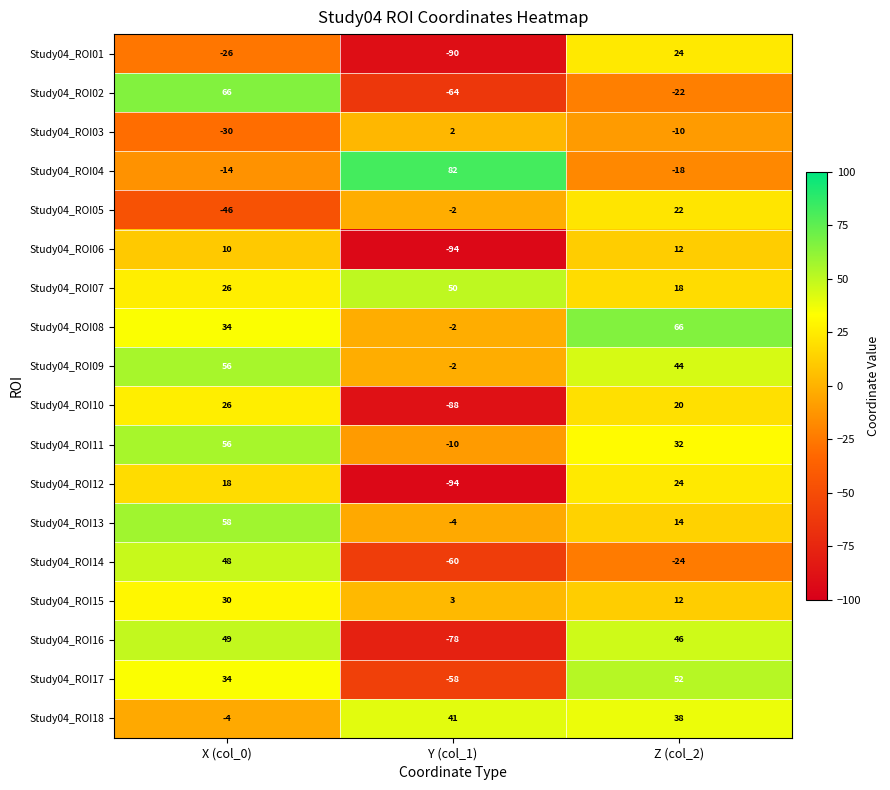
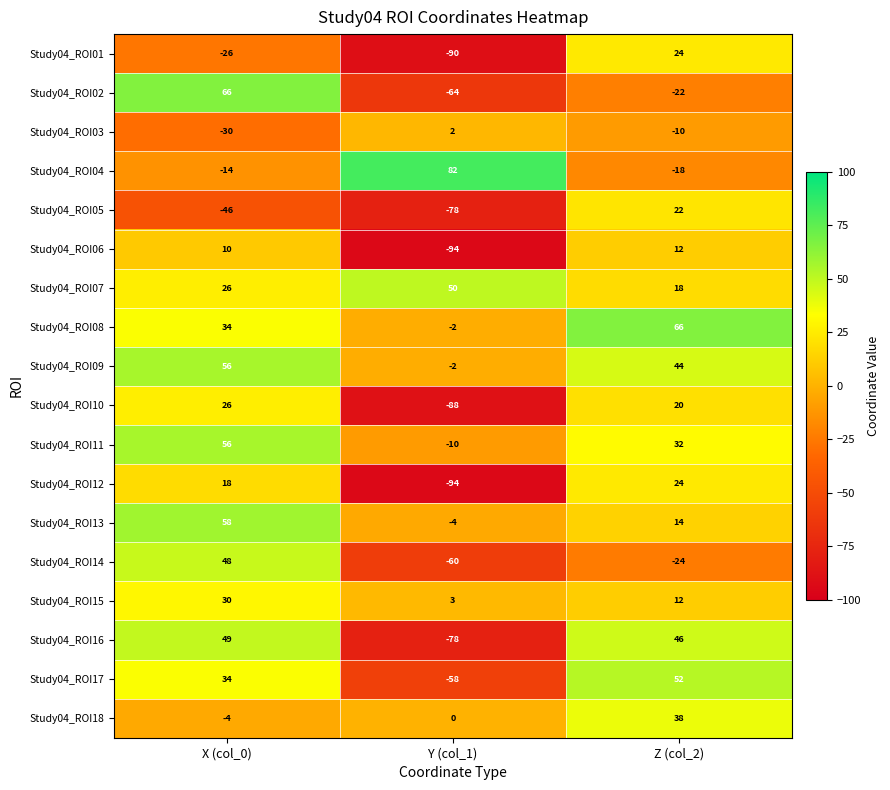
  {
    "Study04_ROI01": {
      "X (col_0)": -26,
      "Y (col_1)": -90,
      "Z (col_2)": 24
    },
    "Study04_ROI02": {
      "X (col_0)": 66,
      "Y (col_1)": -64,
      "Z (col_2)": -22
    },
    "Study04_ROI03": {
      "X (col_0)": -30,
      "Y (col_1)": 2,
      "Z (col_2)": -10
    },
    "Study04_ROI04": {
      "X (col_0)": -14,
      "Y (col_1)": 82,
      "Z (col_2)": -18
    },
    "Study04_ROI05": {
      "X (col_0)": -46,
-     "Y (col_1)": -2,
+     "Y (col_1)": -78,
      "Z (col_2)": 22
    },
    "Study04_ROI06": {
      "X (col_0)": 10,
      "Y (col_1)": -94,
      "Z (col_2)": 12
    },
    "Study04_ROI07": {
      "X (col_0)": 26,
      "Y (col_1)": 50,
      "Z (col_2)": 18
    },
    "Study04_ROI08": {
      "X (col_0)": 34,
      "Y (col_1)": -2,
      "Z (col_2)": 66
    },
    "Study04_ROI09": {
      "X (col_0)": 56,
      "Y (col_1)": -2,
      "Z (col_2)": 44
    },
    "Study04_ROI10": {
      "X (col_0)": 26,
      "Y (col_1)": -88,
      "Z (col_2)": 20
    },
    "Study04_ROI11": {
      "X (col_0)": 56,
      "Y (col_1)": -10,
      "Z (col_2)": 32
    },
    "Study04_ROI12": {
      "X (col_0)": 18,
      "Y (col_1)": -94,
      "Z (col_2)": 24
    },
    "Study04_ROI13": {
      "X (col_0)": 58,
      "Y (col_1)": -4,
      "Z (col_2)": 14
    },
    "Study04_ROI14": {
      "X (col_0)": 48,
      "Y (col_1)": -60,
      "Z (col_2)": -24
    },
    "Study04_ROI15": {
      "X (col_0)": 30,
      "Y (col_1)": 3,
      "Z (col_2)": 12
    },
    "Study04_ROI16": {
      "X (col_0)": 49,
      "Y (col_1)": -78,
      "Z (col_2)": 46
    },
    "Study04_ROI17": {
      "X (col_0)": 34,
      "Y (col_1)": -58,
      "Z (col_2)": 52
    },
    "Study04_ROI18": {
      "X (col_0)": -4,
-     "Y (col_1)": 41,
+     "Y (col_1)": 0,
      "Z (col_2)": 38
    }
  }
